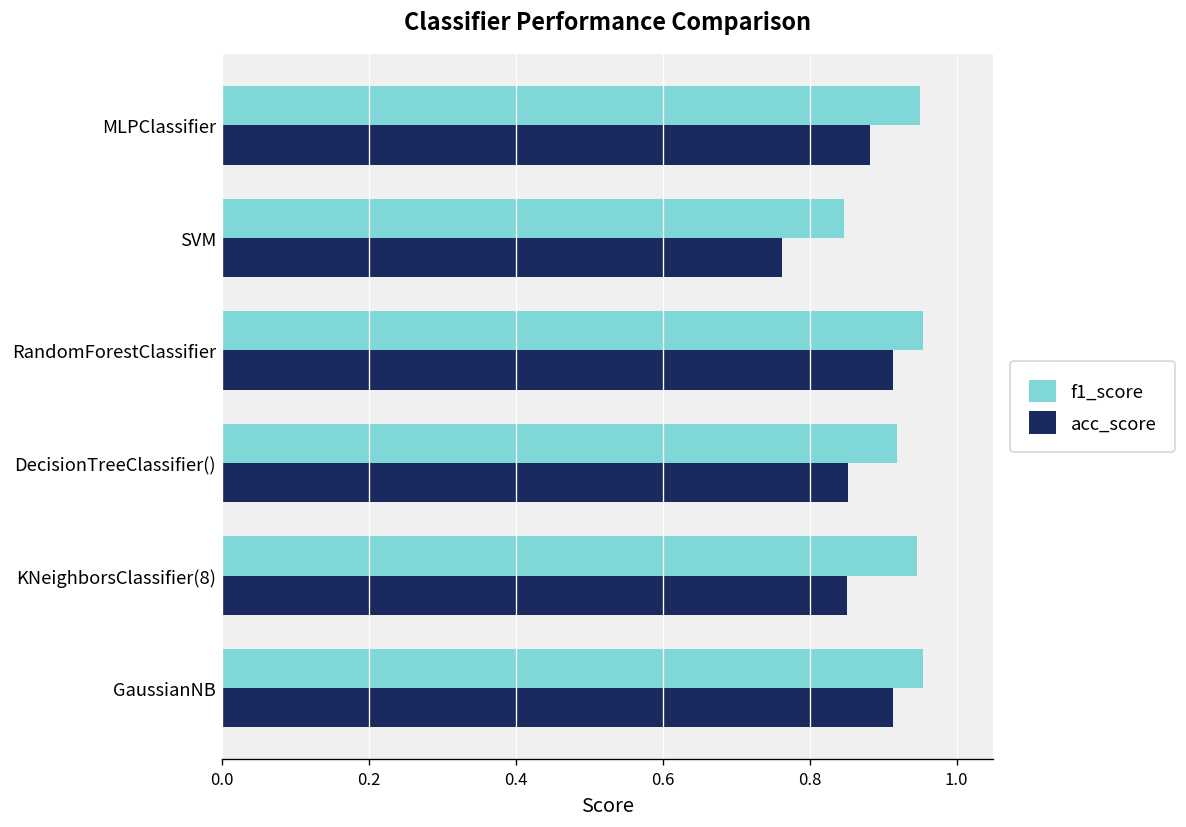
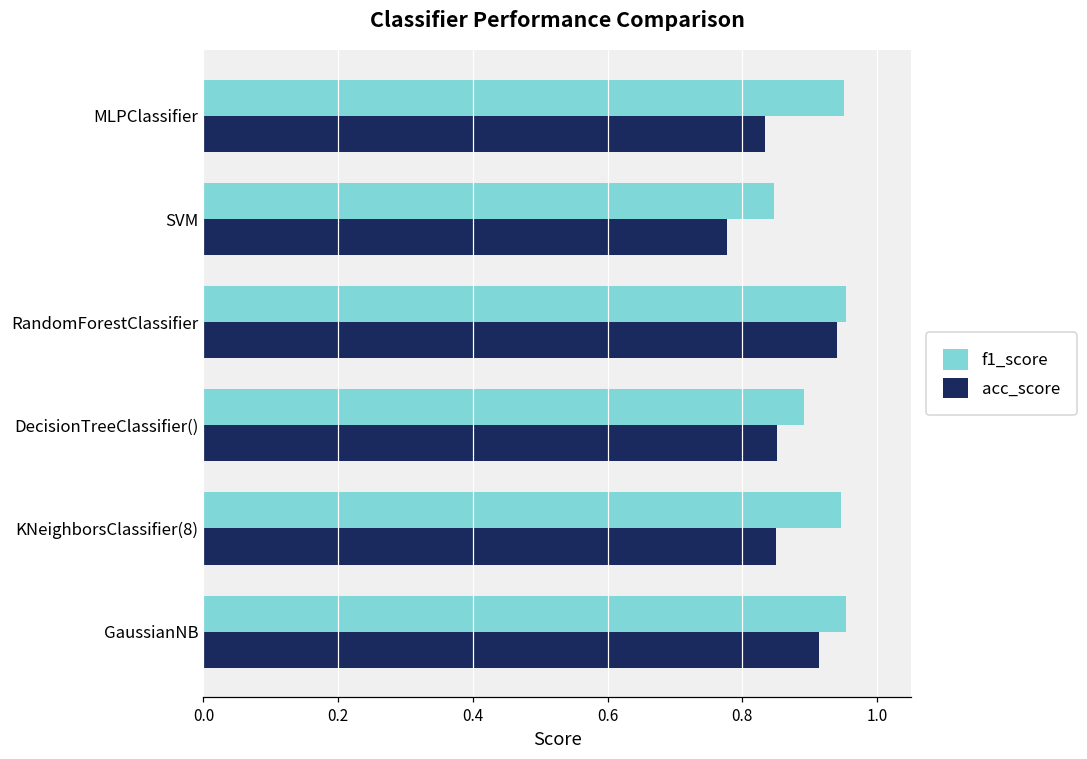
  {
    "f1_score": {
      "MLPClassifier": 0.95,
      "SVM": 0.85,
      "RandomForestClassifier": 0.95,
-     "DecisionTreeClassifier()": 0.92,
+     "DecisionTreeClassifier()": 0.89,
      "KNeighborsClassifier(8)": 0.95,
      "GaussianNB": 0.95
    },
    "acc_score": {
-     "MLPClassifier": 0.88,
-     "SVM": 0.76,
-     "RandomForestClassifier": 0.91,
+     "MLPClassifier": 0.83,
+     "SVM": 0.78,
+     "RandomForestClassifier": 0.94,
      "DecisionTreeClassifier()": 0.85,
      "KNeighborsClassifier(8)": 0.85,
      "GaussianNB": 0.91
    }
  }
